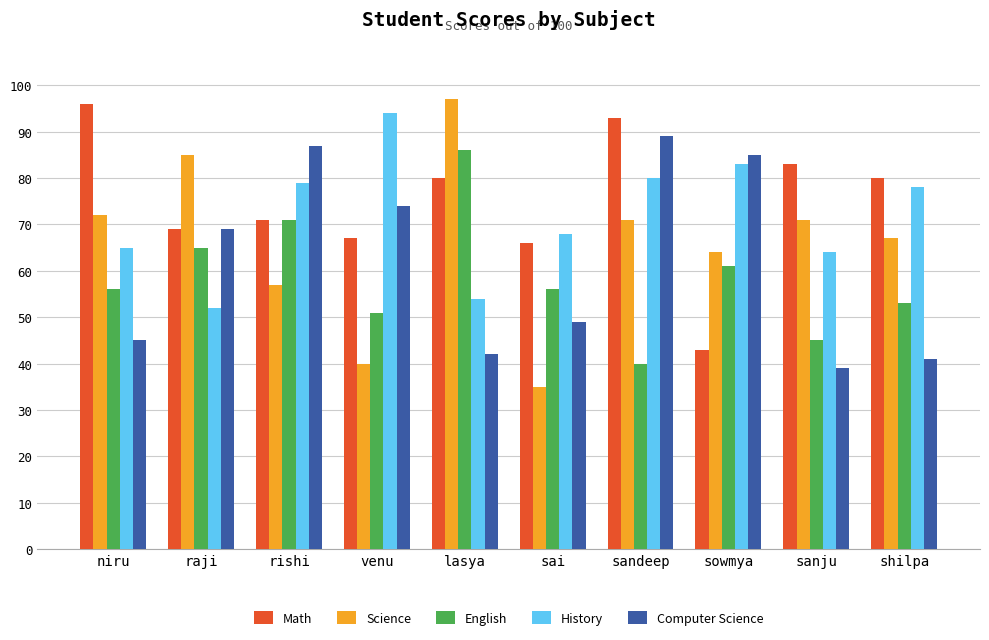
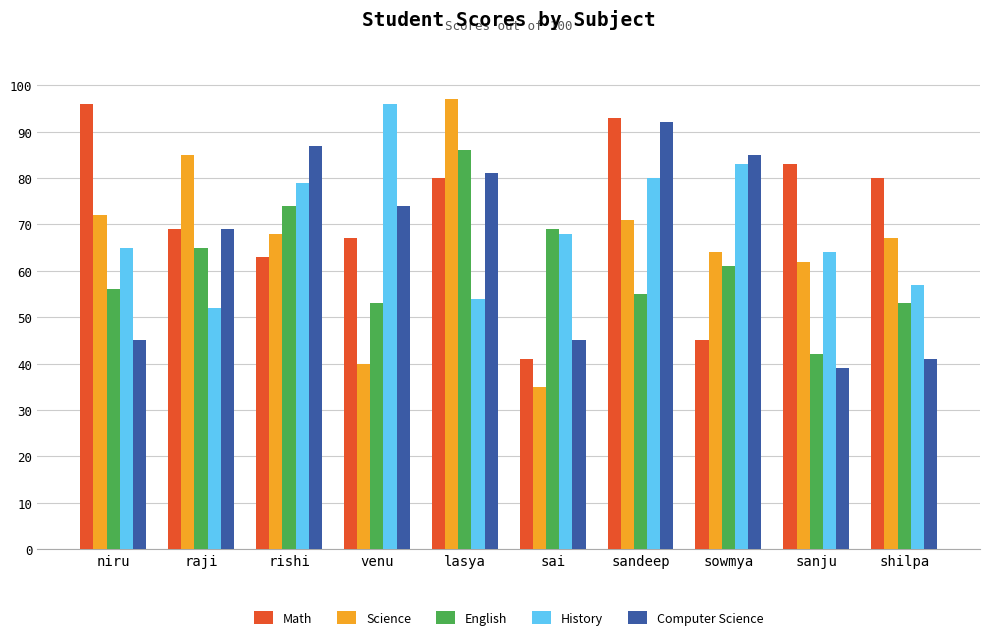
  {
    "Math": {
      "niru": 96,
      "raji": 69,
-     "rishi": 71,
+     "rishi": 63,
      "venu": 67,
      "lasya": 80,
-     "sai": 66,
+     "sai": 41,
      "sandeep": 93,
-     "sowmya": 43,
+     "sowmya": 45,
      "sanju": 83,
      "shilpa": 80
    },
    "Science": {
      "niru": 72,
      "raji": 85,
-     "rishi": 57,
+     "rishi": 68,
      "venu": 40,
      "lasya": 97,
      "sai": 35,
      "sandeep": 71,
      "sowmya": 64,
-     "sanju": 71,
+     "sanju": 62,
      "shilpa": 67
    },
    "English": {
      "niru": 56,
      "raji": 65,
-     "rishi": 71,
-     "venu": 51,
+     "rishi": 74,
+     "venu": 53,
      "lasya": 86,
-     "sai": 56,
-     "sandeep": 40,
+     "sai": 69,
+     "sandeep": 55,
      "sowmya": 61,
-     "sanju": 45,
+     "sanju": 42,
      "shilpa": 53
    },
    "History": {
      "niru": 65,
      "raji": 52,
      "rishi": 79,
-     "venu": 94,
+     "venu": 96,
      "lasya": 54,
      "sai": 68,
      "sandeep": 80,
      "sowmya": 83,
      "sanju": 64,
-     "shilpa": 78
+     "shilpa": 57
    },
    "Computer Science": {
      "niru": 45,
      "raji": 69,
      "rishi": 87,
      "venu": 74,
-     "lasya": 42,
-     "sai": 49,
-     "sandeep": 89,
+     "lasya": 81,
+     "sai": 45,
+     "sandeep": 92,
      "sowmya": 85,
      "sanju": 39,
      "shilpa": 41
    }
  }
